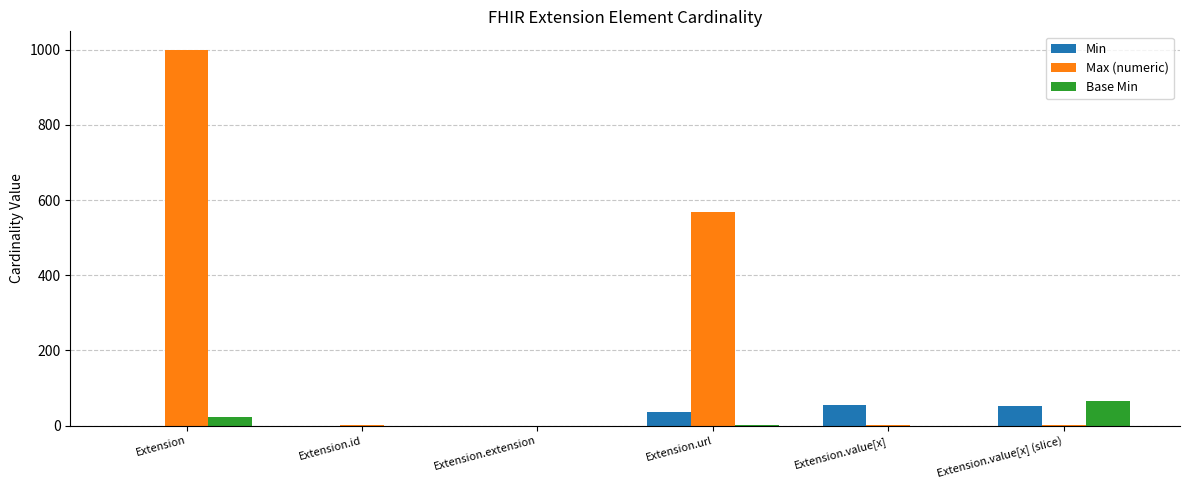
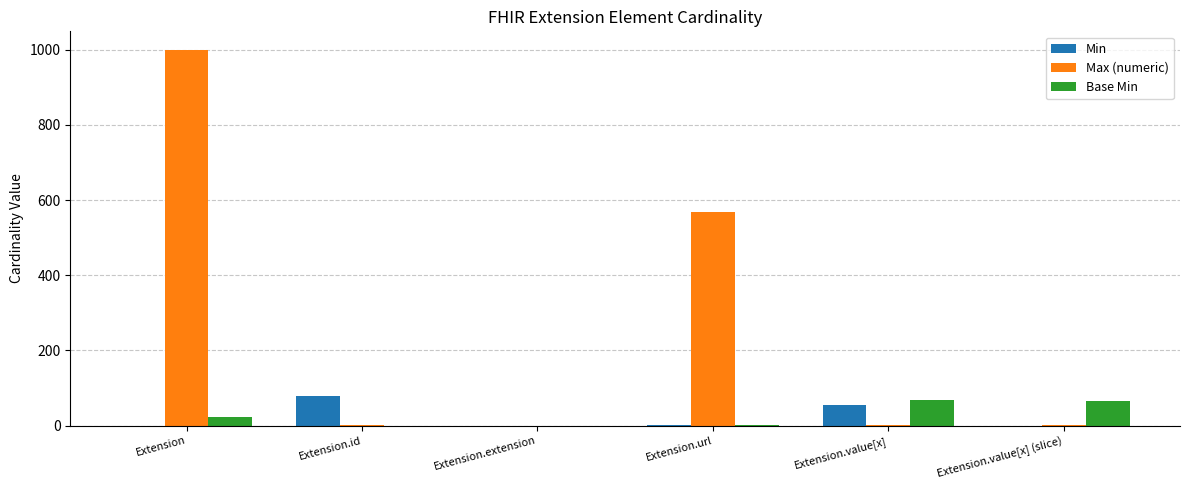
  {
    "Min": {
      "Extension": 0,
-     "Extension.id": 0,
+     "Extension.id": 80,
      "Extension.extension": 0,
-     "Extension.url": 40,
+     "Extension.url": 0,
      "Extension.value[x]": 50,
-     "Extension.value[x] (slice)": 50
+     "Extension.value[x] (slice)": 0
    },
    "Max (numeric)": {
      "Extension": 1000,
      "Extension.extension": 0,
      "Extension.url": 570
    },
    "Base Min": {
      "Extension": 20,
      "Extension.id": 0,
      "Extension.extension": 0,
-     "Extension.value[x]": 0,
+     "Extension.value[x]": 70,
      "Extension.value[x] (slice)": 70
    }
  }
